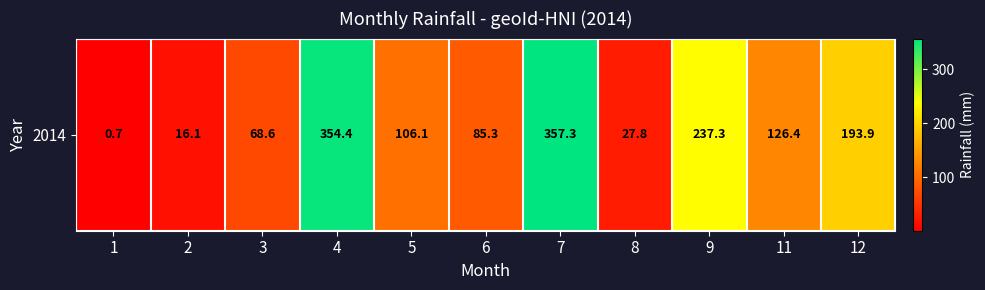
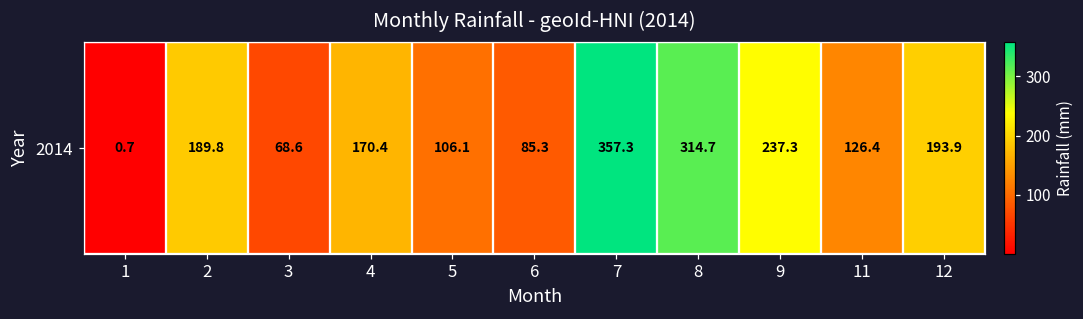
  {
    "2014": {
      "1": 0.7,
-     "2": 16.1,
+     "2": 189.8,
      "3": 68.6,
-     "4": 354.4,
+     "4": 170.4,
      "5": 106.1,
      "6": 85.3,
      "7": 357.3,
-     "8": 27.8,
+     "8": 314.7,
      "9": 237.3,
      "11": 126.4,
      "12": 193.9
    }
  }
